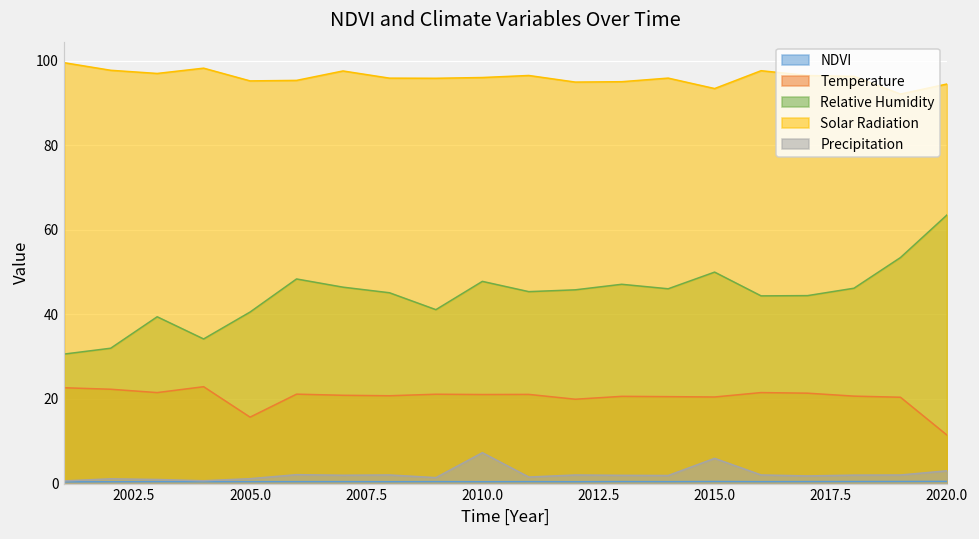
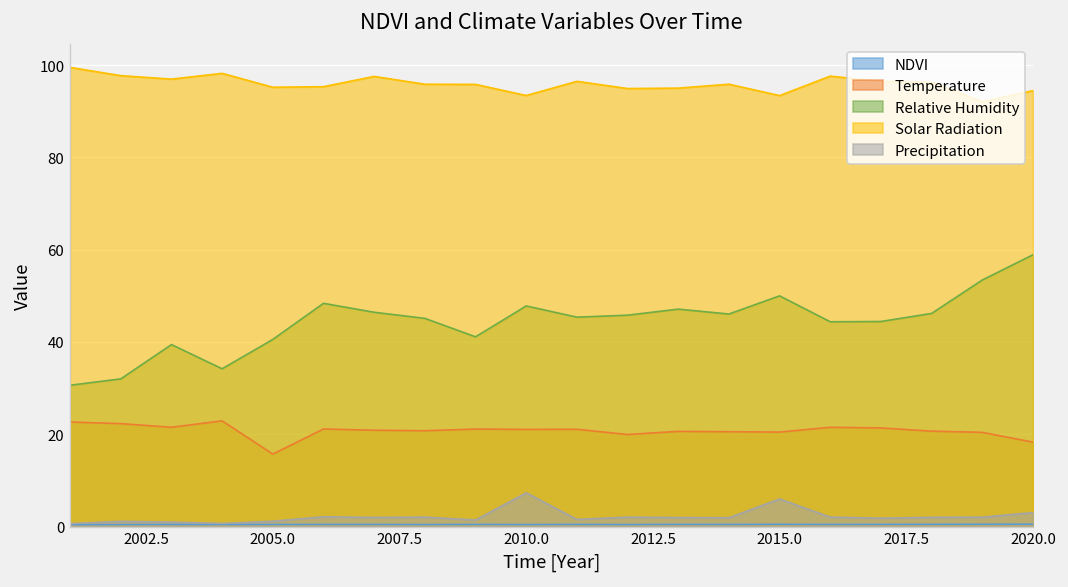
  {
    "NDVI": {
      "2005.0": 0,
      "2010.0": 0,
      "2015.0": 0,
      "2020.0": 1
    },
    "Temperature": {
      "2005.0": 16,
      "2010.0": 21,
      "2015.0": 20,
-     "2020.0": 11
+     "2020.0": 18
    },
    "Relative Humidity": {
      "2005.0": 41,
      "2010.0": 48,
      "2015.0": 50,
-     "2020.0": 64
+     "2020.0": 59
    },
    "Solar Radiation": {
      "2005.0": 95,
-     "2010.0": 96,
+     "2010.0": 93,
      "2015.0": 93,
      "2020.0": 94
    },
    "Precipitation": {
      "2005.0": 1,
      "2010.0": 7,
      "2015.0": 6,
      "2020.0": 3
    }
  }
